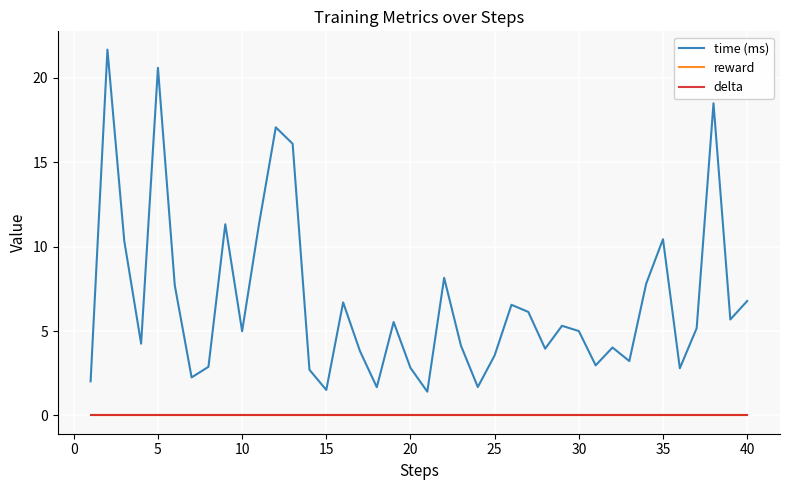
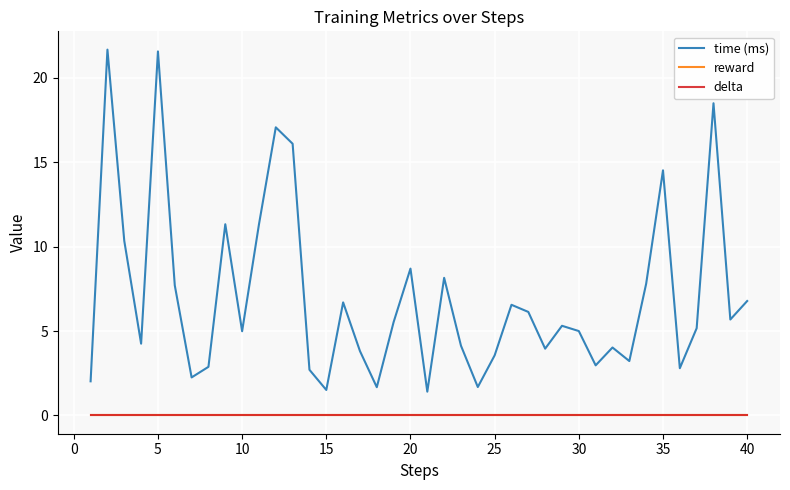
  {
    "time (ms)": {
-     "5": 20.6,
+     "5": 21.6,
      "10": 5.0,
      "15": 1.5,
-     "20": 2.8,
+     "20": 8.7,
      "25": 3.6,
      "30": 5.0,
-     "35": 10.4,
+     "35": 14.5,
      "40": 6.8
    },
    "delta": {
      "5": 0.0,
      "10": 0.0,
      "15": 0.0,
      "20": 0.0,
      "25": 0.0,
      "30": 0.0,
      "35": 0.0,
      "40": 0.0
    }
  }
